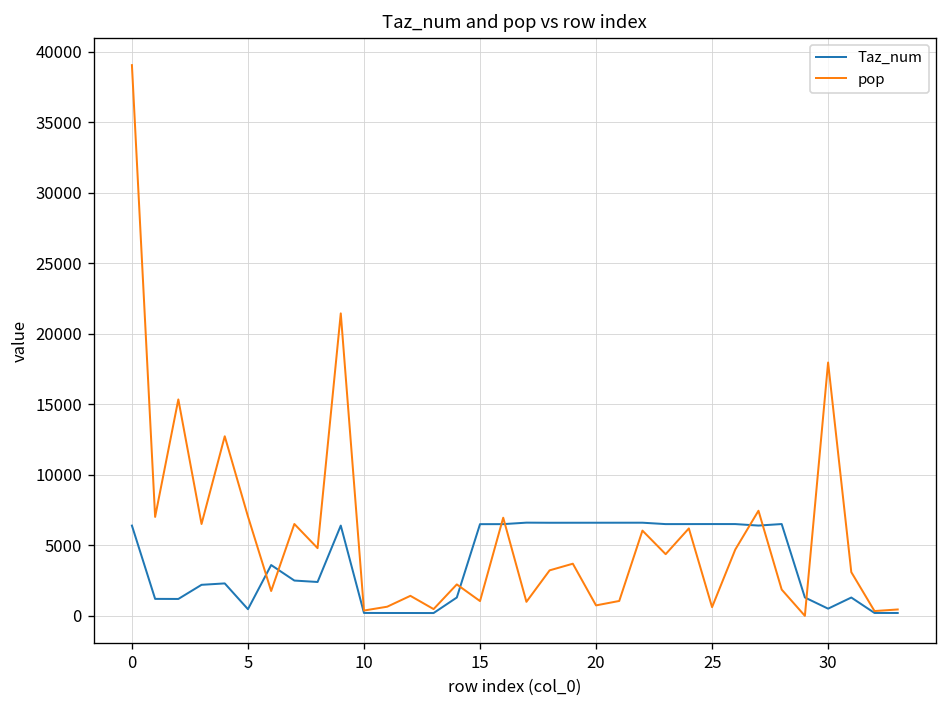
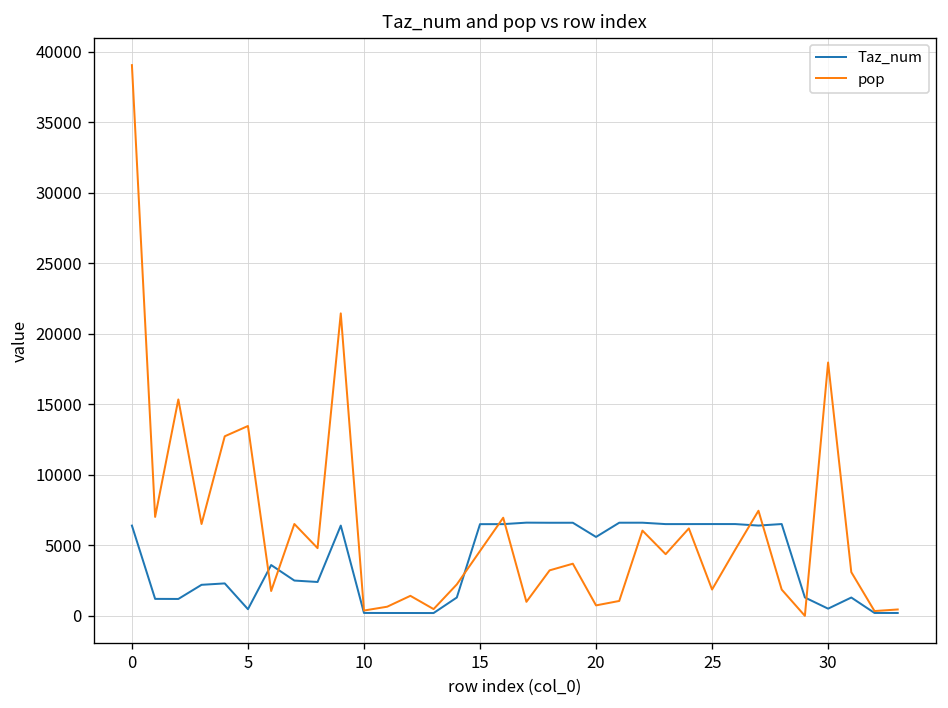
  {
    "Taz_num": {
      "0": 6400,
      "5": 500,
      "15": 6500,
-     "20": 6600,
+     "20": 5600,
      "25": 6500,
      "30": 500
    },
    "pop": {
      "0": 39000,
-     "5": 7000,
-     "15": 1100,
+     "5": 13500,
+     "15": 4600,
      "20": 700,
-     "25": 600,
+     "25": 1900,
      "30": 18000
    }
  }
